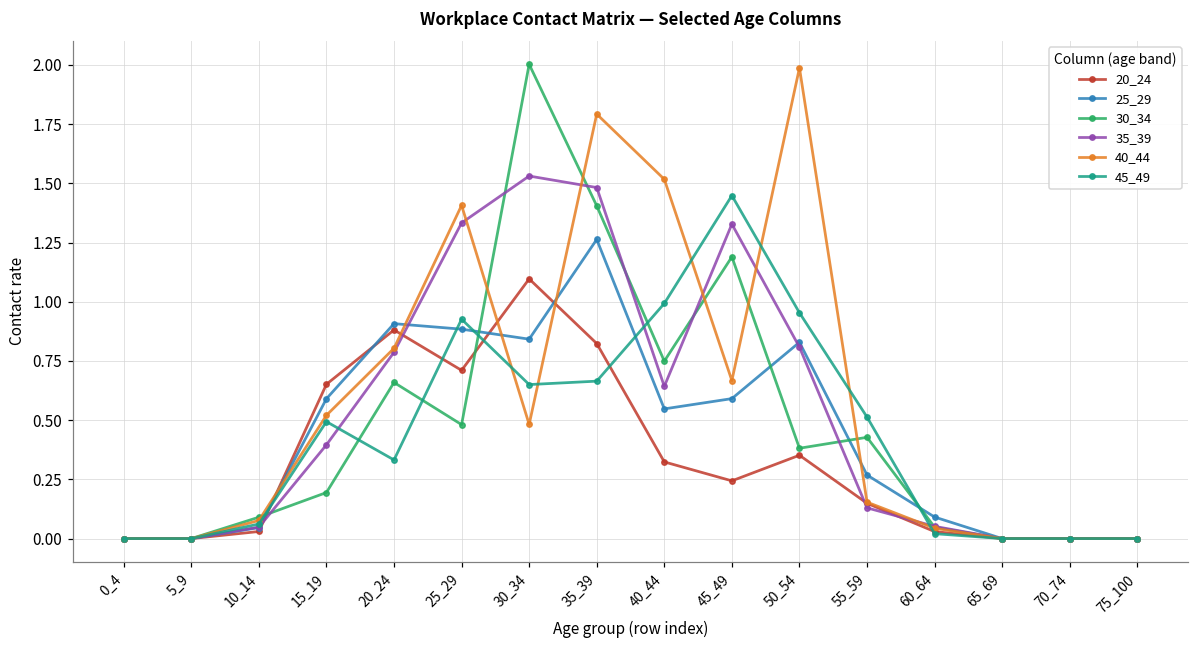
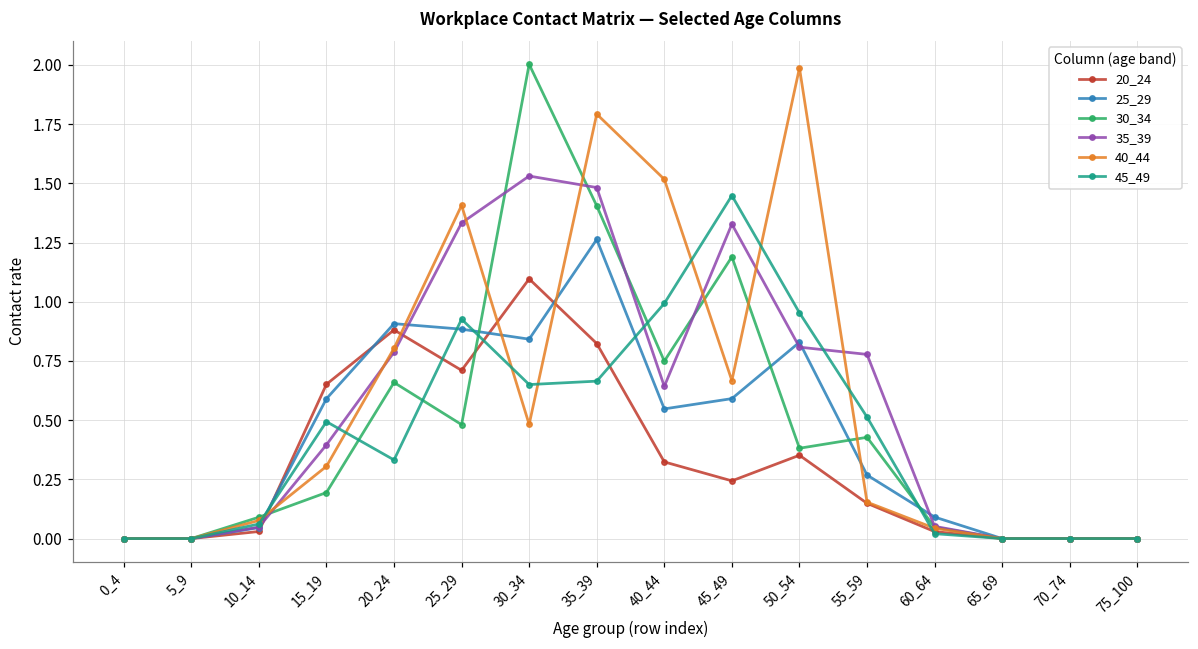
  {
    "20_24": {
      "10_14": 0.03,
      "15_19": 0.65,
      "20_24": 0.88,
      "25_29": 0.71,
      "30_34": 1.10,
      "35_39": 0.82,
      "40_44": 0.32,
      "45_49": 0.24,
      "50_54": 0.35
    },
    "25_29": {
      "15_19": 0.59,
      "20_24": 0.91,
      "25_29": 0.88,
      "30_34": 0.84,
      "35_39": 1.26,
      "40_44": 0.55,
      "45_49": 0.59,
      "50_54": 0.83,
      "55_59": 0.27,
      "60_64": 0.09
    },
    "35_39": {
      "15_19": 0.40,
      "20_24": 0.79,
      "25_29": 1.33,
      "30_34": 1.53,
      "35_39": 1.48,
      "40_44": 0.64,
      "45_49": 1.33,
      "50_54": 0.81,
-     "55_59": 0.13
+     "55_59": 0.78
    },
    "40_44": {
      "10_14": 0.08,
-     "15_19": 0.52,
+     "15_19": 0.31,
      "20_24": 0.80,
      "25_29": 1.41,
      "30_34": 0.48,
      "35_39": 1.79,
      "40_44": 1.52,
      "45_49": 0.67,
      "50_54": 1.99
    }
  }
